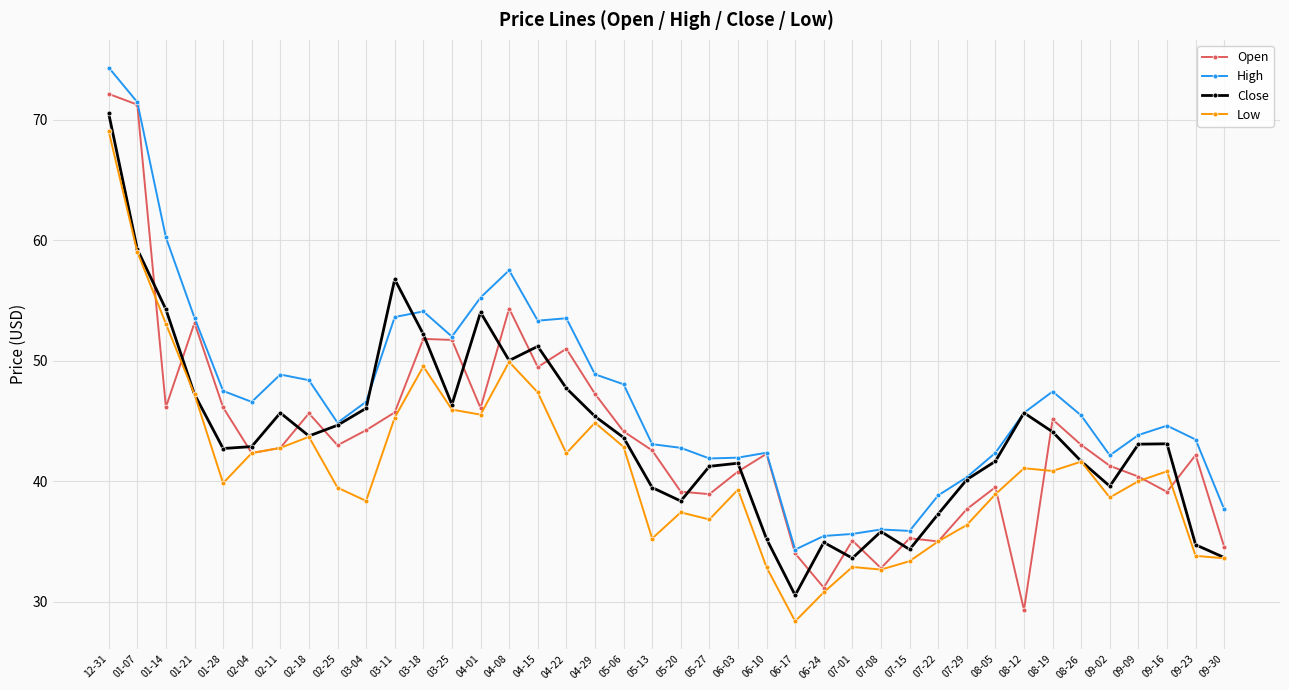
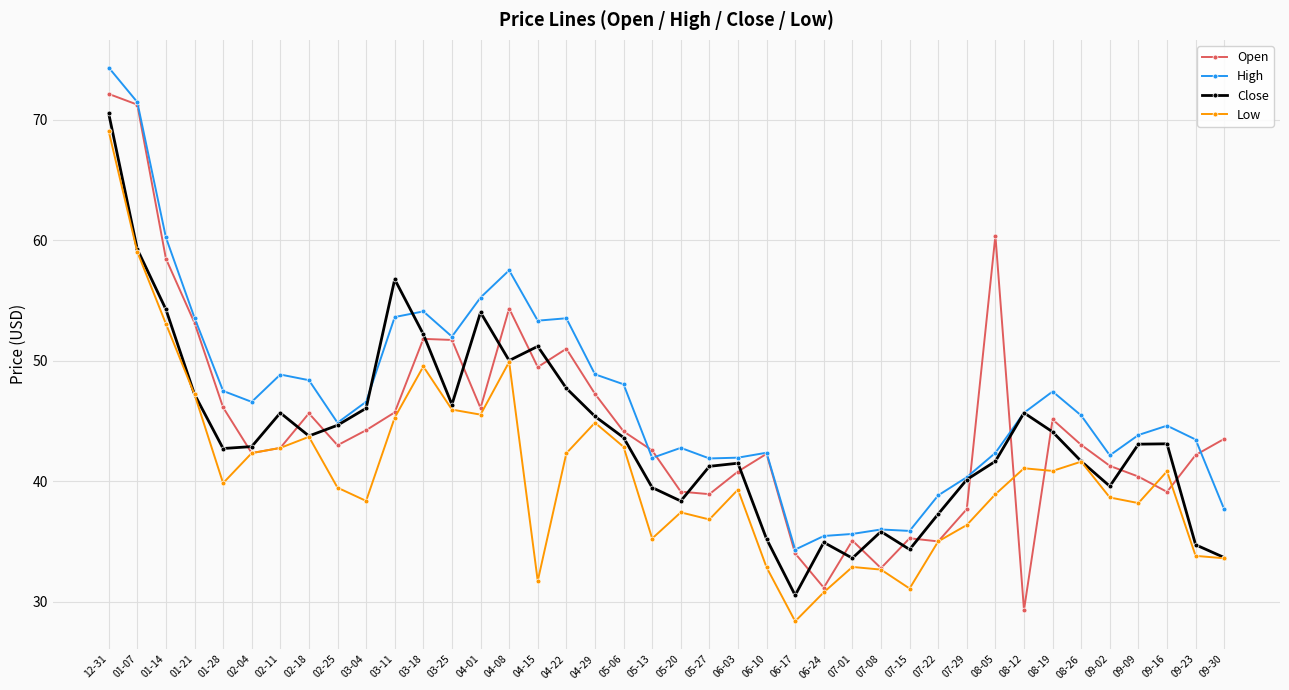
  {
    "Open": {
      "12-31": 72.1,
-     "01-14": 46.1,
+     "01-14": 58.5,
      "01-21": 53.1,
      "01-28": 46.1,
      "02-18": 45.6,
      "02-25": 43.0,
      "03-04": 44.2,
      "03-11": 45.7,
      "03-18": 51.8,
      "03-25": 51.7,
      "04-01": 46.1,
      "04-08": 54.3,
      "04-15": 49.5,
      "04-22": 51.0,
      "04-29": 47.2,
      "05-06": 44.1,
      "05-13": 42.5,
      "05-20": 39.1,
      "05-27": 38.9,
      "06-03": 40.8,
      "06-17": 34.0,
      "06-24": 31.2,
      "07-01": 35.1,
      "07-15": 35.3,
      "07-29": 37.7,
-     "08-05": 39.5,
+     "08-05": 60.4,
      "08-12": 29.3,
      "08-19": 45.1,
      "08-26": 43.0,
      "09-02": 41.3,
      "09-09": 40.4,
      "09-16": 39.1,
      "09-23": 42.2,
-     "09-30": 34.5
+     "09-30": 43.5
    },
    "High": {
      "12-31": 74.3,
      "01-14": 60.2,
      "01-21": 53.6,
      "01-28": 47.5,
      "02-04": 46.6,
      "02-11": 48.8,
      "02-18": 48.4,
      "02-25": 44.8,
      "03-04": 46.6,
      "03-11": 53.6,
      "03-18": 54.1,
      "03-25": 52.0,
      "04-01": 55.2,
      "04-08": 57.5,
      "04-15": 53.3,
      "04-22": 53.5,
      "04-29": 48.9,
      "05-06": 48.0,
-     "05-13": 43.1,
+     "05-13": 41.9,
      "05-20": 42.8,
      "05-27": 41.9,
      "06-03": 41.9,
      "06-17": 34.3,
      "06-24": 35.4,
      "07-01": 35.6,
      "07-15": 35.9,
      "07-22": 38.8,
      "08-05": 42.3,
      "08-19": 47.4,
      "08-26": 45.4,
      "09-02": 42.1,
      "09-09": 43.8,
      "09-16": 44.6,
      "09-23": 43.4,
      "09-30": 37.7
    },
    "Close": {
      "12-31": 70.5,
      "01-07": 59.2,
      "01-14": 54.3,
      "01-28": 42.7,
      "02-04": 42.9,
      "02-11": 45.7,
      "02-25": 44.6,
      "03-04": 46.0,
      "03-11": 56.7,
      "03-18": 52.2,
      "03-25": 46.4,
      "04-01": 54.0,
      "04-15": 51.2,
      "04-22": 47.7,
      "04-29": 45.4,
      "05-06": 43.6,
      "05-13": 39.5,
      "05-20": 38.3,
      "05-27": 41.2,
      "06-03": 41.5,
      "06-10": 35.2,
      "06-17": 30.5,
      "06-24": 34.9,
      "07-01": 33.6,
      "07-15": 34.3,
      "07-22": 37.3,
      "08-05": 41.6,
      "08-19": 44.1,
      "09-02": 39.6,
      "09-09": 43.1,
      "09-16": 43.1,
      "09-23": 34.7
    },
    "Low": {
      "12-31": 69.0,
      "01-07": 59.0,
      "01-14": 53.1,
      "01-28": 39.8,
      "02-25": 39.5,
      "03-04": 38.4,
      "03-11": 45.3,
      "03-18": 49.5,
      "03-25": 45.9,
      "04-01": 45.5,
-     "04-15": 47.4,
+     "04-15": 31.7,
      "04-22": 42.3,
      "04-29": 44.8,
      "05-06": 42.8,
      "05-13": 35.2,
      "05-20": 37.4,
      "05-27": 36.8,
      "06-03": 39.3,
      "06-10": 32.8,
      "06-17": 28.4,
      "06-24": 30.8,
      "07-01": 32.9,
-     "07-15": 33.4,
+     "07-15": 31.1,
      "07-29": 36.4,
      "08-05": 38.9,
      "08-12": 41.1,
      "08-19": 40.8,
      "09-02": 38.6,
-     "09-09": 40.0,
+     "09-09": 38.2,
      "09-16": 40.8,
      "09-23": 33.8
    }
  }
